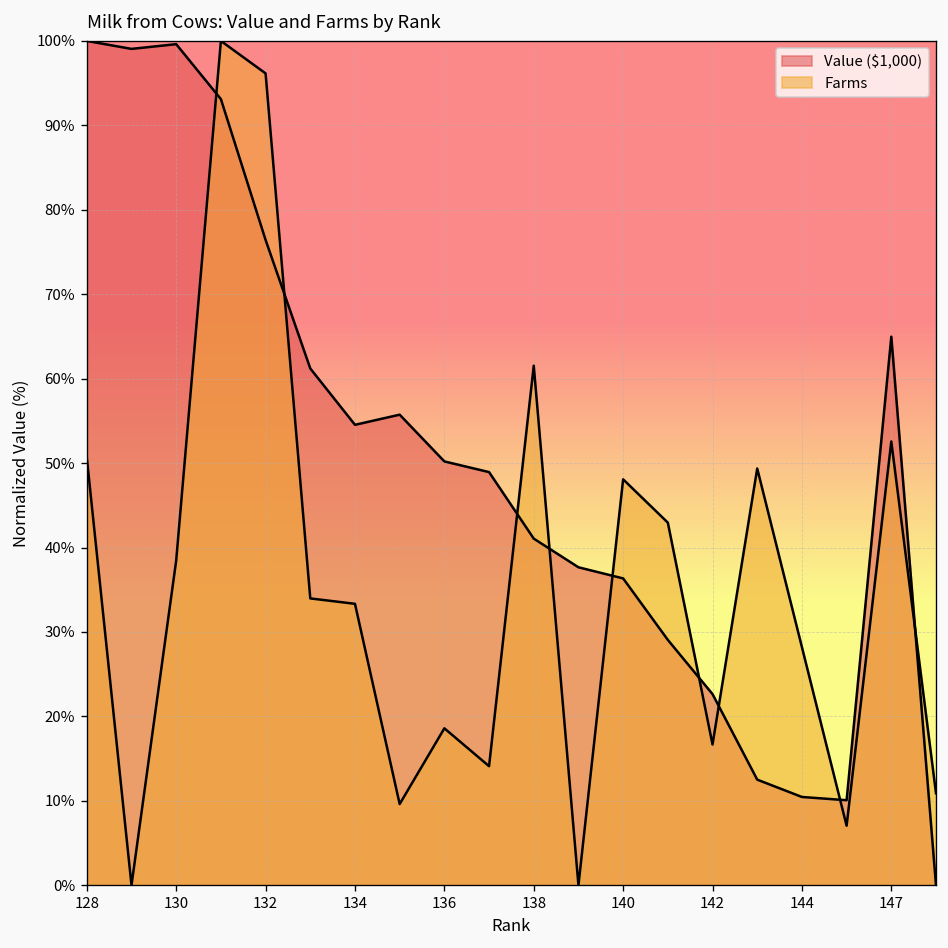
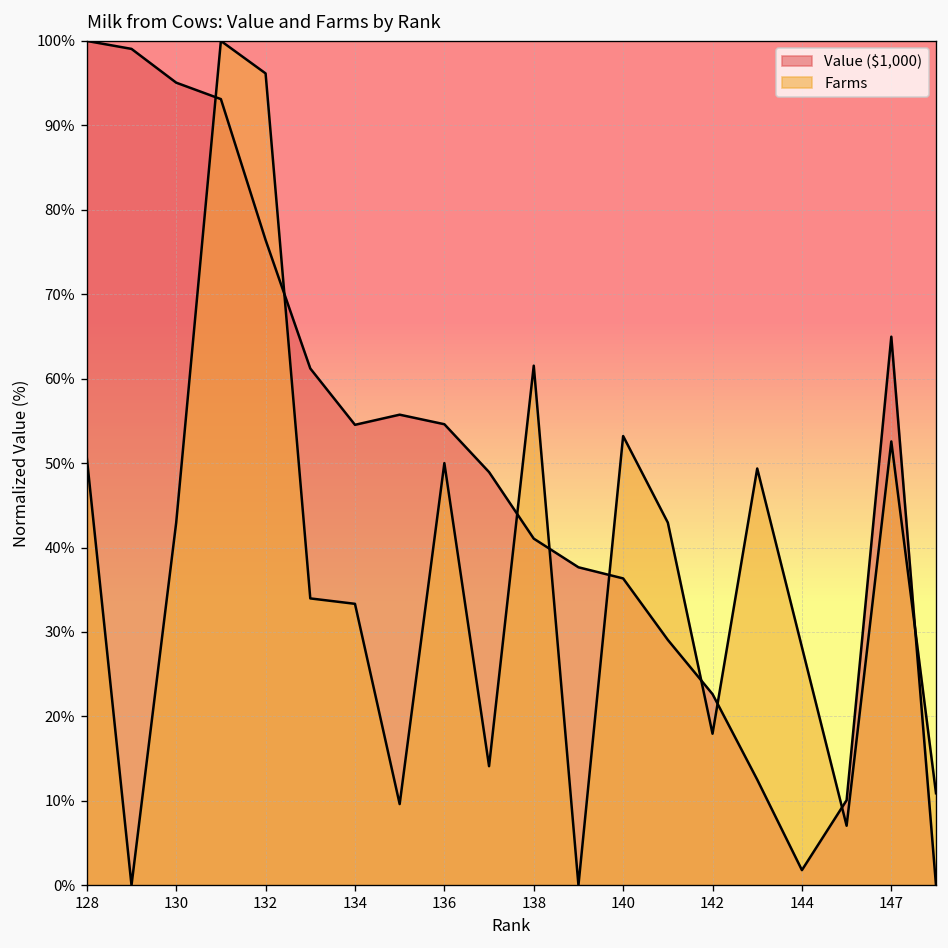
  {
    "Value ($1,000)": {
      "128": "100%",
-     "130": "100%",
+     "130": "95%",
      "132": "76%",
      "134": "55%",
-     "136": "50%",
+     "136": "55%",
      "138": "41%",
      "140": "36%",
      "142": "23%",
-     "144": "10%",
+     "144": "2%",
      "147": "65%"
    },
    "Farms": {
      "128": "51%",
-     "130": "38%",
+     "130": "43%",
      "132": "96%",
      "134": "33%",
-     "136": "19%",
+     "136": "50%",
      "138": "62%",
-     "140": "48%",
-     "142": "17%",
+     "140": "53%",
+     "142": "18%",
      "144": "28%",
      "147": "53%"
    }
  }
